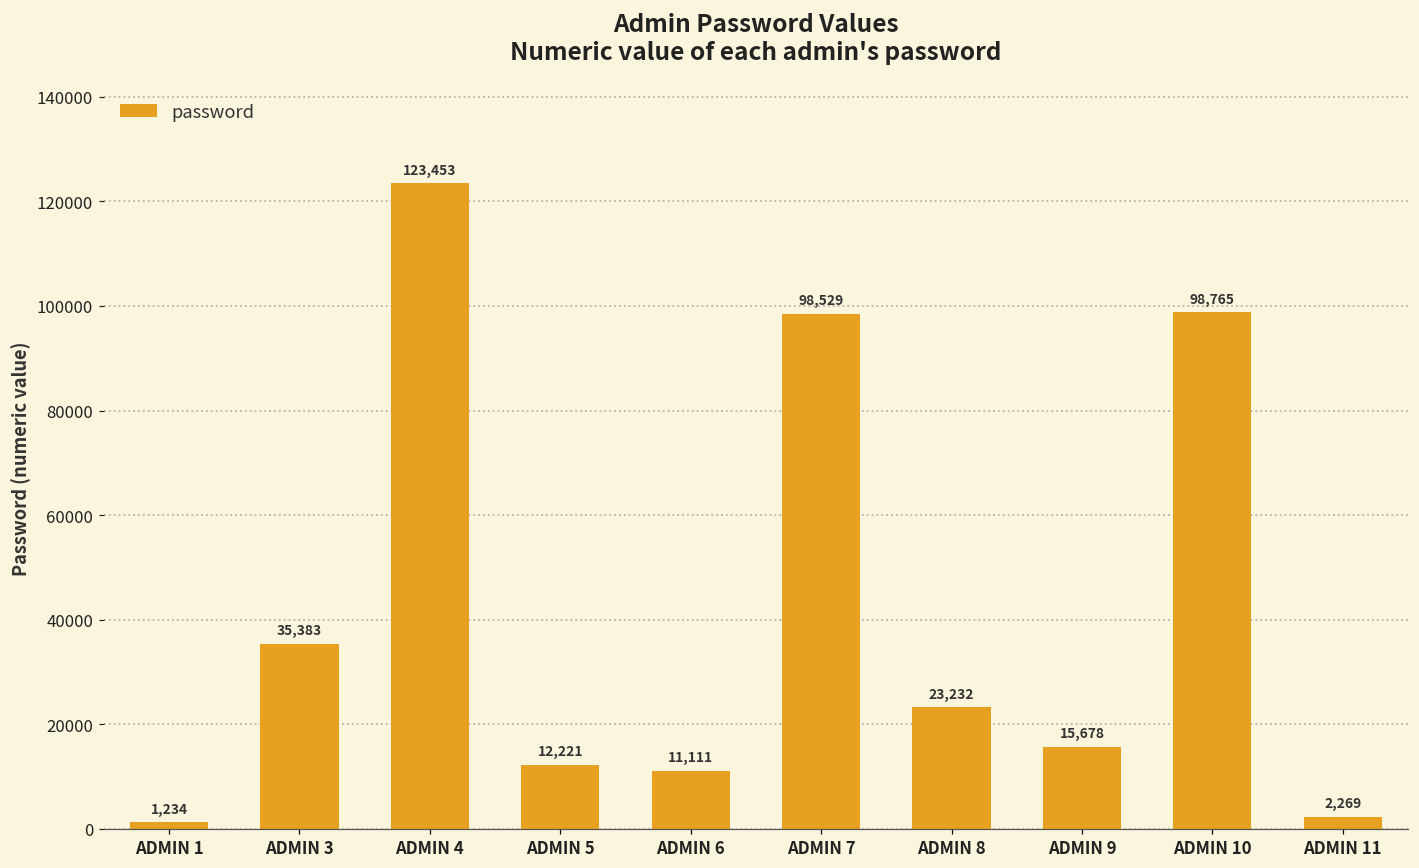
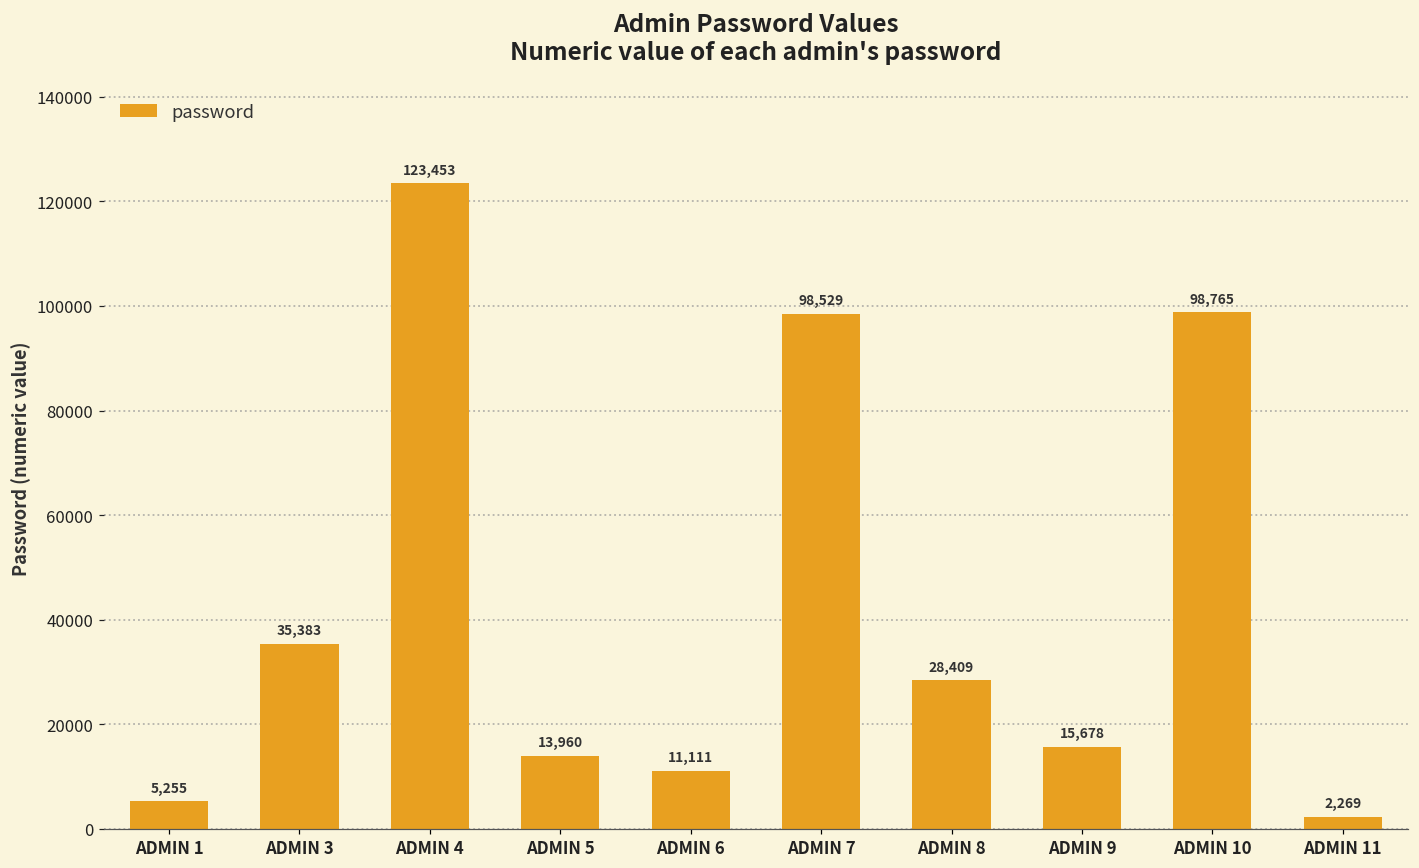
  {
-   "ADMIN 1": "1,234",
+   "ADMIN 1": "5,255",
    "ADMIN 3": "35,383",
    "ADMIN 4": "123,453",
-   "ADMIN 5": "12,221",
+   "ADMIN 5": "13,960",
    "ADMIN 6": "11,111",
    "ADMIN 7": "98,529",
-   "ADMIN 8": "23,232",
+   "ADMIN 8": "28,409",
    "ADMIN 9": "15,678",
    "ADMIN 10": "98,765",
    "ADMIN 11": "2,269"
  }
